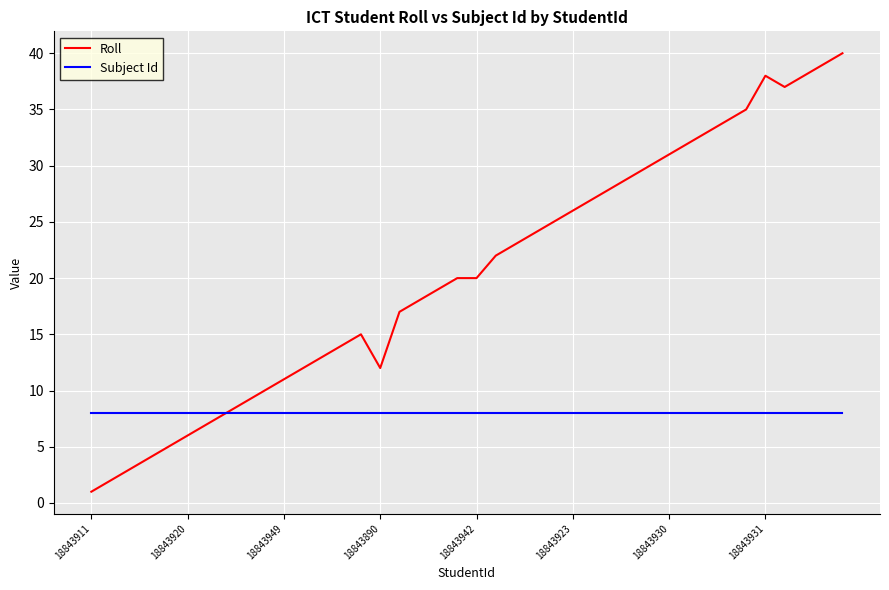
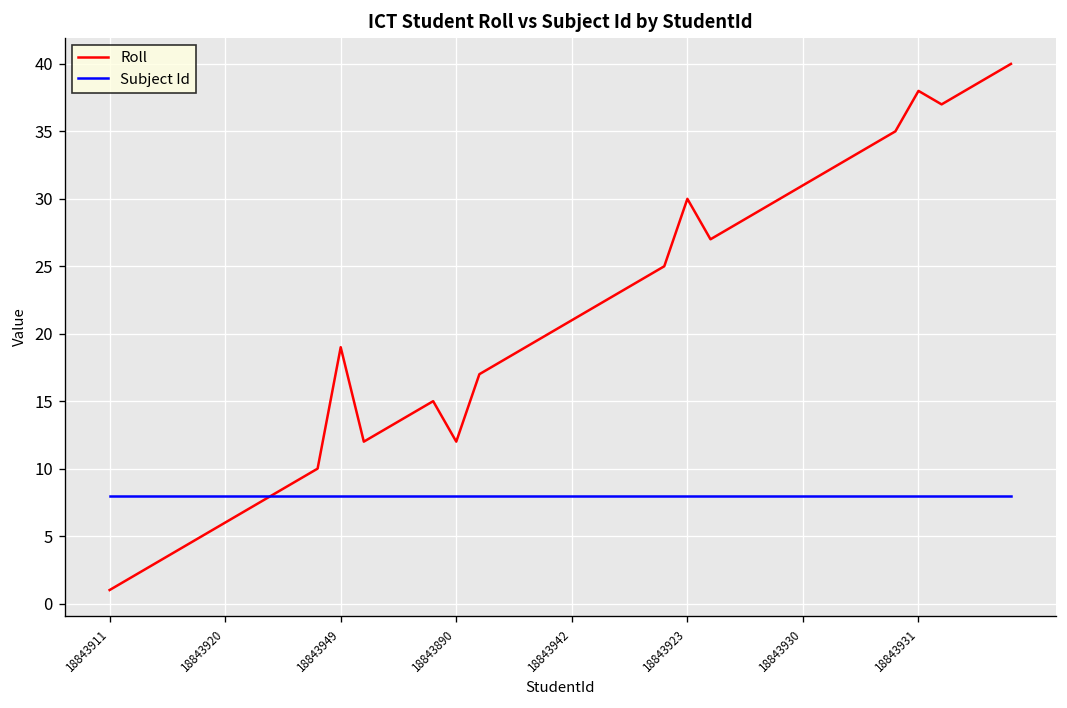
  {
    "Roll": {
      "18843911": 1,
      "18843920": 6,
-     "18843949": 11,
+     "18843949": 19,
      "18843890": 12,
-     "18843942": 20,
-     "18843923": 26,
+     "18843942": 21,
+     "18843923": 30,
      "18843930": 31,
      "18843931": 38
    },
    "Subject Id": {
      "18843911": 8,
      "18843920": 8,
      "18843949": 8,
      "18843890": 8,
      "18843942": 8,
      "18843923": 8,
      "18843930": 8,
      "18843931": 8
    }
  }
